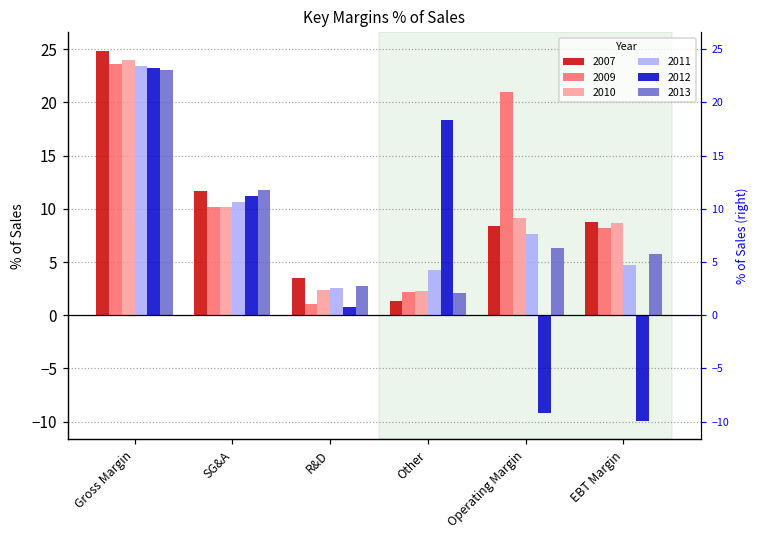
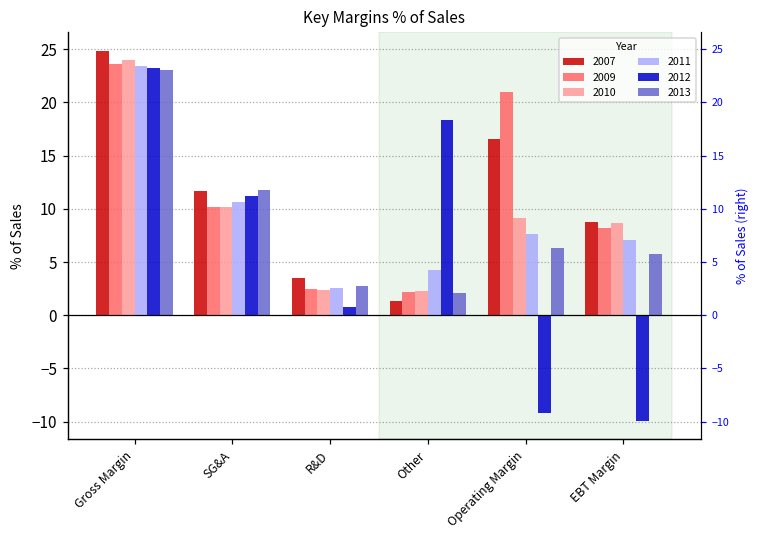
  {
    "2007": {
      "Gross Margin": 25,
      "SG&A": 12,
      "R&D": 3,
      "Other": 1,
-     "Operating Margin": 8,
+     "Operating Margin": 17,
      "EBT Margin": 9
    },
    "2009": {
      "Gross Margin": 24,
      "SG&A": 10,
-     "R&D": 1,
+     "R&D": 2,
      "Other": 2,
      "Operating Margin": 21,
      "EBT Margin": 8
    },
    "2010": {
      "Gross Margin": 24,
      "SG&A": 10,
      "R&D": 2,
      "Other": 2,
      "Operating Margin": 9,
      "EBT Margin": 9
    },
    "2011": {
      "Gross Margin": 23,
      "SG&A": 11,
      "R&D": 3,
      "Other": 4,
      "Operating Margin": 8,
-     "EBT Margin": 5
+     "EBT Margin": 7
    },
    "2012": {
      "Gross Margin": 23,
      "SG&A": 11,
      "R&D": 1,
      "Other": 18,
      "Operating Margin": -9,
      "EBT Margin": -10
    },
    "2013": {
      "Gross Margin": 23,
      "SG&A": 12,
      "R&D": 3,
      "Other": 2,
      "Operating Margin": 6,
      "EBT Margin": 6
    }
  }
